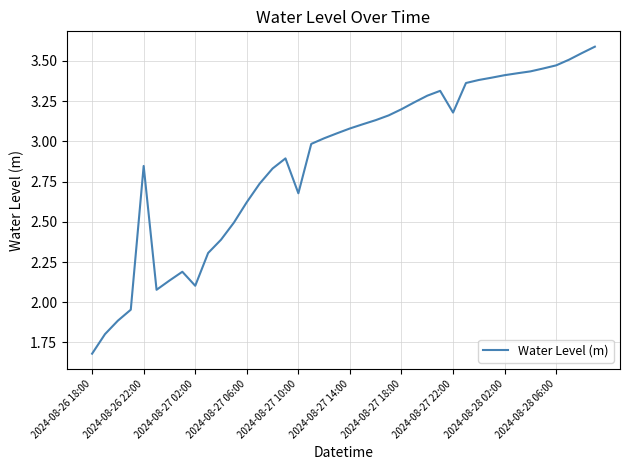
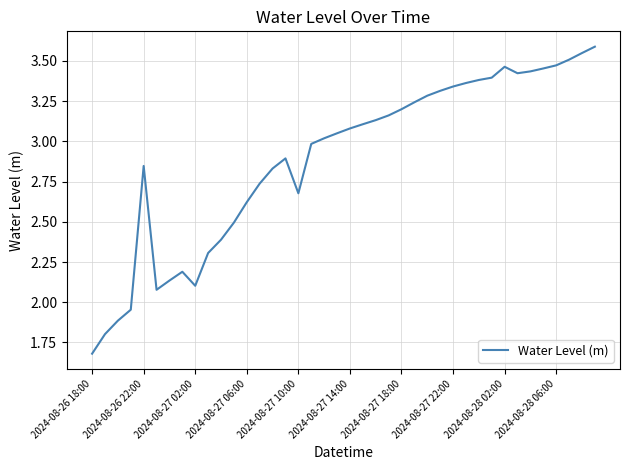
  {
    "2024-08-26 18:00": 1.68,
    "2024-08-26 22:00": 2.85,
    "2024-08-27 02:00": 2.10,
    "2024-08-27 06:00": 2.62,
    "2024-08-27 10:00": 2.68,
    "2024-08-27 14:00": 3.08,
    "2024-08-27 18:00": 3.20,
-   "2024-08-27 22:00": 3.18,
-   "2024-08-28 02:00": 3.41,
+   "2024-08-27 22:00": 3.34,
+   "2024-08-28 02:00": 3.46,
    "2024-08-28 06:00": 3.47
  }
